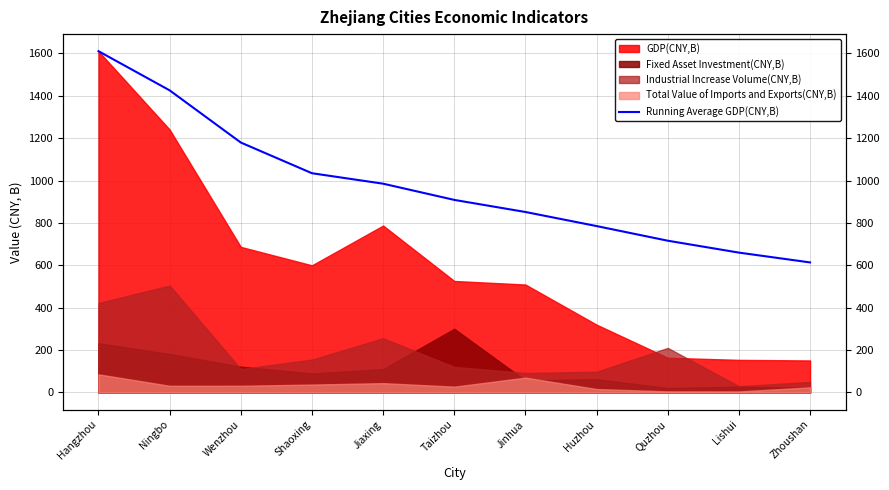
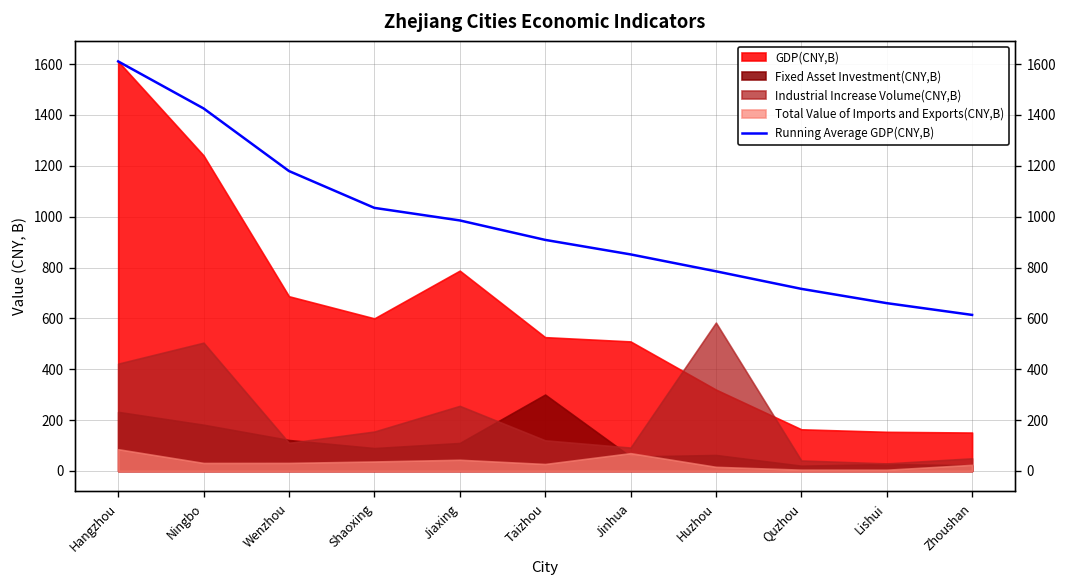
  {
    "Running Average GDP(CNY,B)": {
      "Ningbo": 1430,
      "Wenzhou": 1180,
      "Shaoxing": 1030,
      "Jiaxing": 990,
      "Taizhou": 910,
      "Jinhua": 850,
      "Huzhou": 790,
      "Quzhou": 720,
      "Lishui": 660,
      "Zhoushan": 610
    },
    "GDP(CNY,B)": {
      "Ningbo": 1240,
      "Wenzhou": 690,
      "Shaoxing": 600,
      "Jiaxing": 790,
      "Taizhou": 530,
      "Jinhua": 510,
      "Huzhou": 320,
      "Quzhou": 160,
      "Lishui": 150,
      "Zhoushan": 150
    },
    "Fixed Asset Investment(CNY,B)": {
      "Hangzhou": 230,
      "Ningbo": 180,
      "Shaoxing": 90,
      "Jiaxing": 110,
      "Taizhou": 300,
      "Jinhua": 60,
      "Huzhou": 60,
      "Quzhou": 20
    },
    "Industrial Increase Volume(CNY,B)": {
      "Hangzhou": 420,
      "Ningbo": 500,
      "Shaoxing": 160,
      "Jiaxing": 260,
      "Taizhou": 120,
      "Jinhua": 90,
-     "Huzhou": 100,
-     "Quzhou": 210,
+     "Huzhou": 580,
+     "Quzhou": 40,
      "Zhoushan": 50
    },
    "Total Value of Imports and Exports(CNY,B)": {
      "Hangzhou": 90,
      "Ningbo": 30,
      "Wenzhou": 30,
      "Shaoxing": 40,
      "Jiaxing": 40,
      "Taizhou": 30,
      "Jinhua": 70,
      "Huzhou": 20
    }
  }
